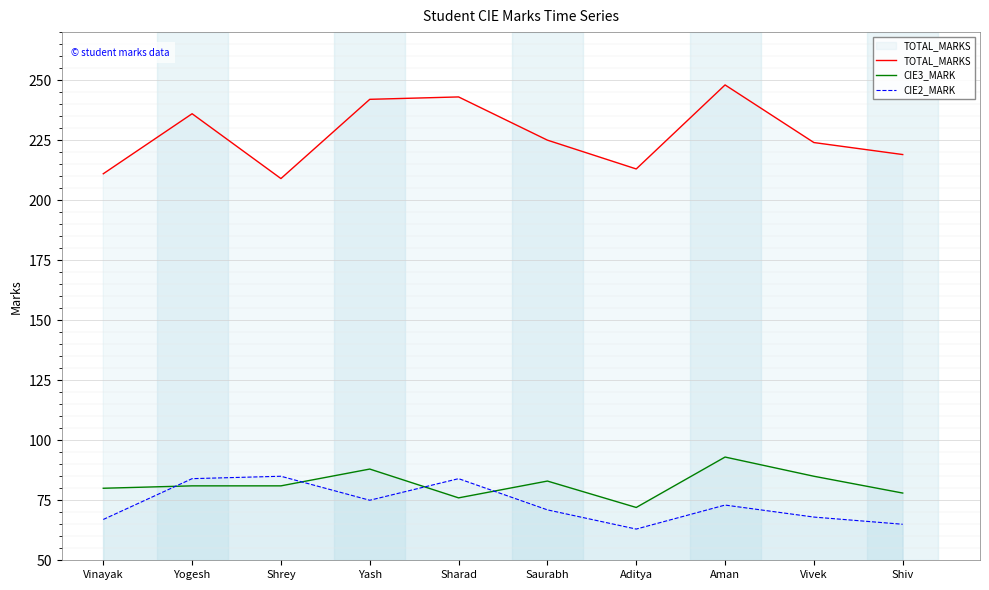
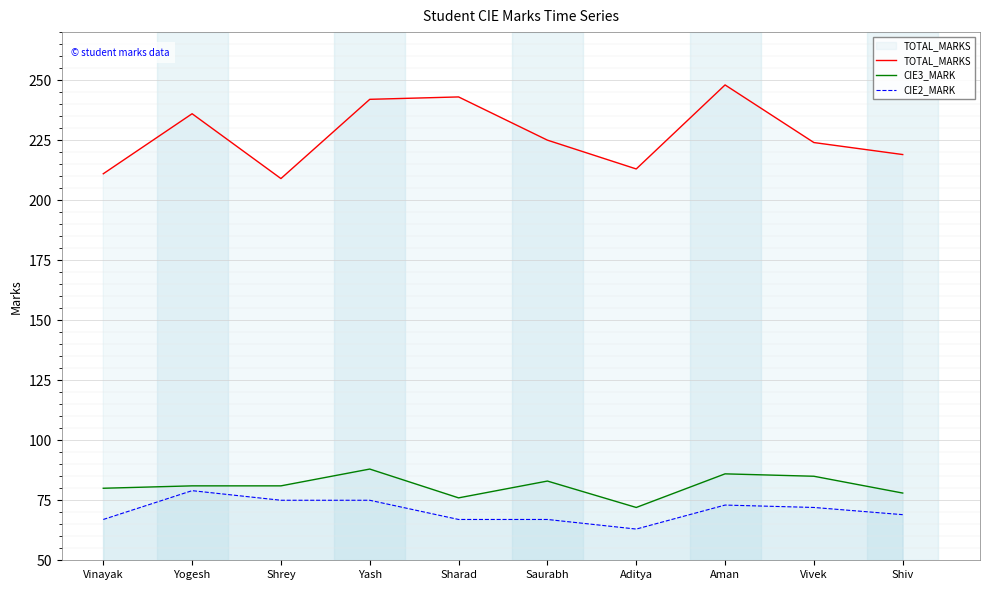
  {
    "CIE3_MARK": {
      "Vinayak": 80,
      "Yogesh": 81,
      "Shrey": 81,
      "Yash": 88,
      "Sharad": 76,
      "Saurabh": 83,
      "Aditya": 72,
-     "Aman": 93,
+     "Aman": 86,
      "Vivek": 85,
      "Shiv": 78
    },
    "CIE2_MARK": {
      "Vinayak": 67,
-     "Yogesh": 84,
-     "Shrey": 85,
+     "Yogesh": 79,
+     "Shrey": 75,
      "Yash": 75,
-     "Sharad": 84,
-     "Saurabh": 71,
+     "Sharad": 67,
+     "Saurabh": 67,
      "Aditya": 63,
      "Aman": 73,
-     "Vivek": 68,
-     "Shiv": 65
+     "Vivek": 72,
+     "Shiv": 69
    }
  }
